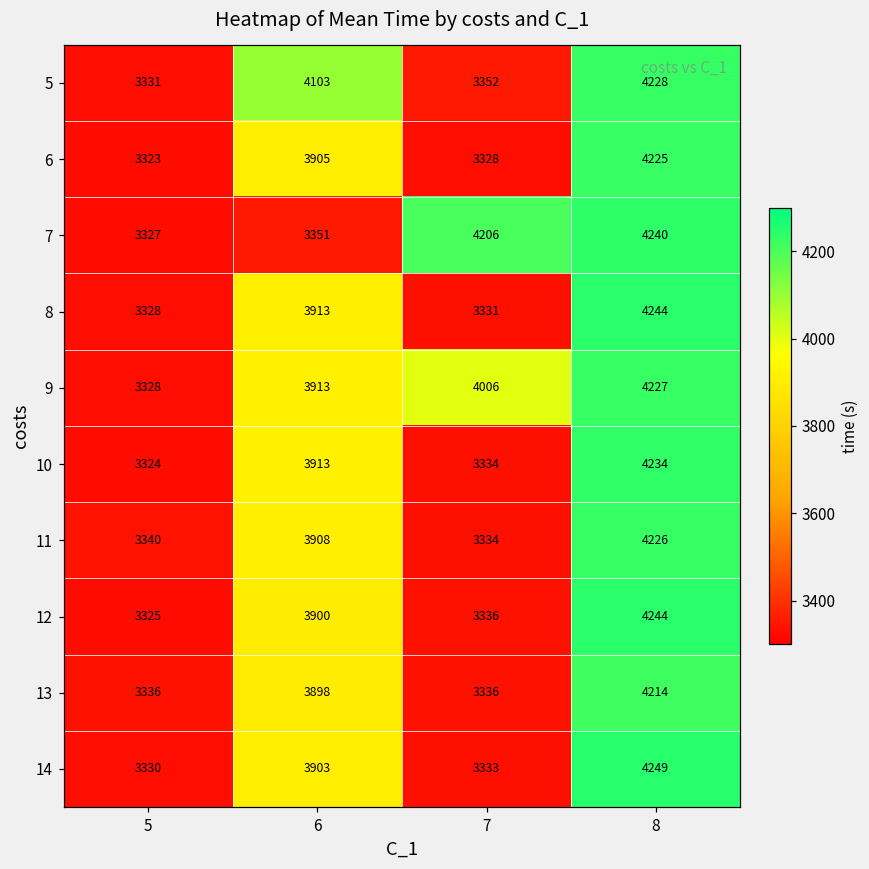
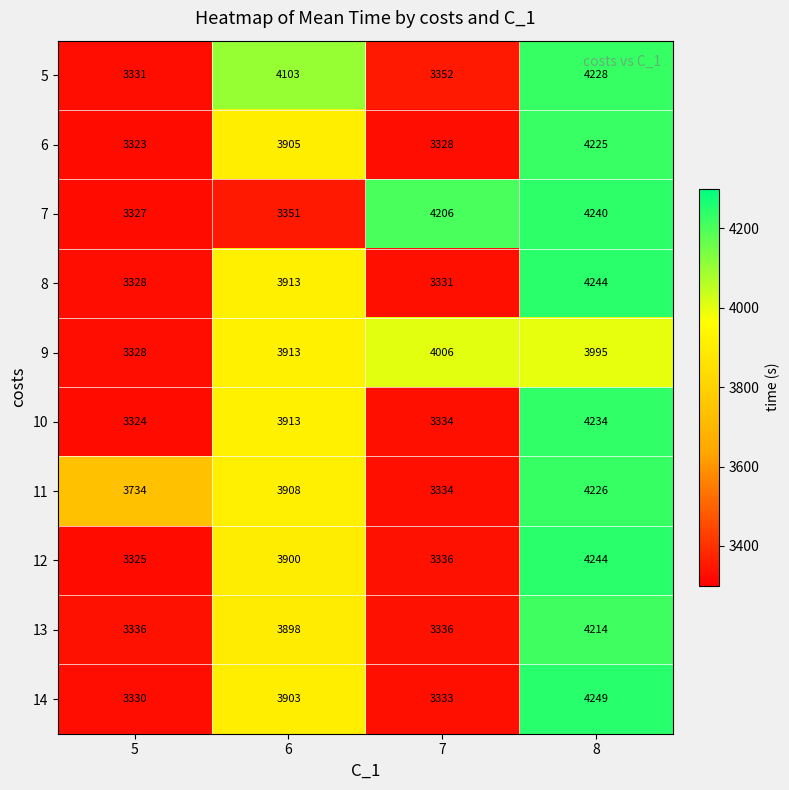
  {
    "5": {
      "5": 3331,
      "6": 4103,
      "7": 3352
    },
    "6": {
      "5": 3323,
      "6": 3905,
      "7": 3328,
      "8": 4225
    },
    "7": {
      "5": 3327,
      "6": 3351,
      "7": 4206,
      "8": 4240
    },
    "8": {
      "5": 3328,
      "6": 3913,
      "7": 3331,
      "8": 4244
    },
    "9": {
      "5": 3328,
      "6": 3913,
      "7": 4006,
-     "8": 4227
+     "8": 3995
    },
    "10": {
      "5": 3324,
      "6": 3913,
      "7": 3334,
      "8": 4234
    },
    "11": {
-     "5": 3340,
+     "5": 3734,
      "6": 3908,
      "7": 3334,
      "8": 4226
    },
    "12": {
      "5": 3325,
      "6": 3900,
      "7": 3336,
      "8": 4244
    },
    "13": {
      "5": 3336,
      "6": 3898,
      "7": 3336,
      "8": 4214
    },
    "14": {
      "5": 3330,
      "6": 3903,
      "7": 3333,
      "8": 4249
    }
  }
